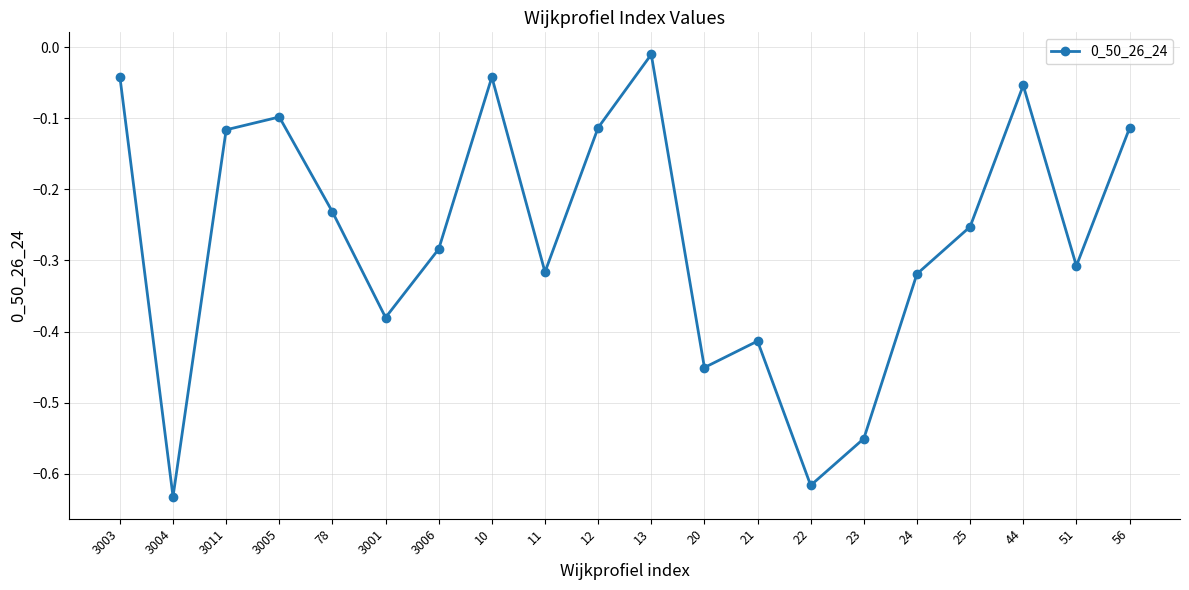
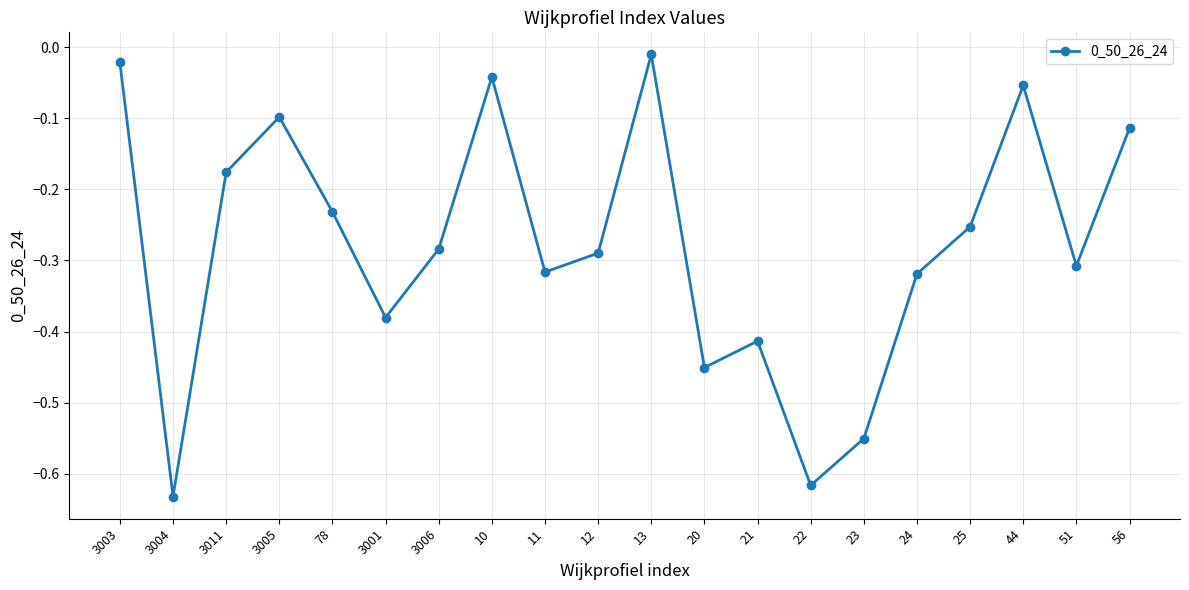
  {
-   "3003": -0.04,
+   "3003": -0.02,
    "3004": -0.63,
-   "3011": -0.12,
+   "3011": -0.18,
    "3005": -0.10,
    "78": -0.23,
    "3001": -0.38,
    "3006": -0.28,
    "10": -0.04,
    "11": -0.32,
-   "12": -0.11,
+   "12": -0.29,
    "13": -0.01,
    "20": -0.45,
    "21": -0.41,
    "22": -0.62,
    "23": -0.55,
    "24": -0.32,
    "25": -0.25,
    "44": -0.05,
    "51": -0.31,
    "56": -0.11
  }
